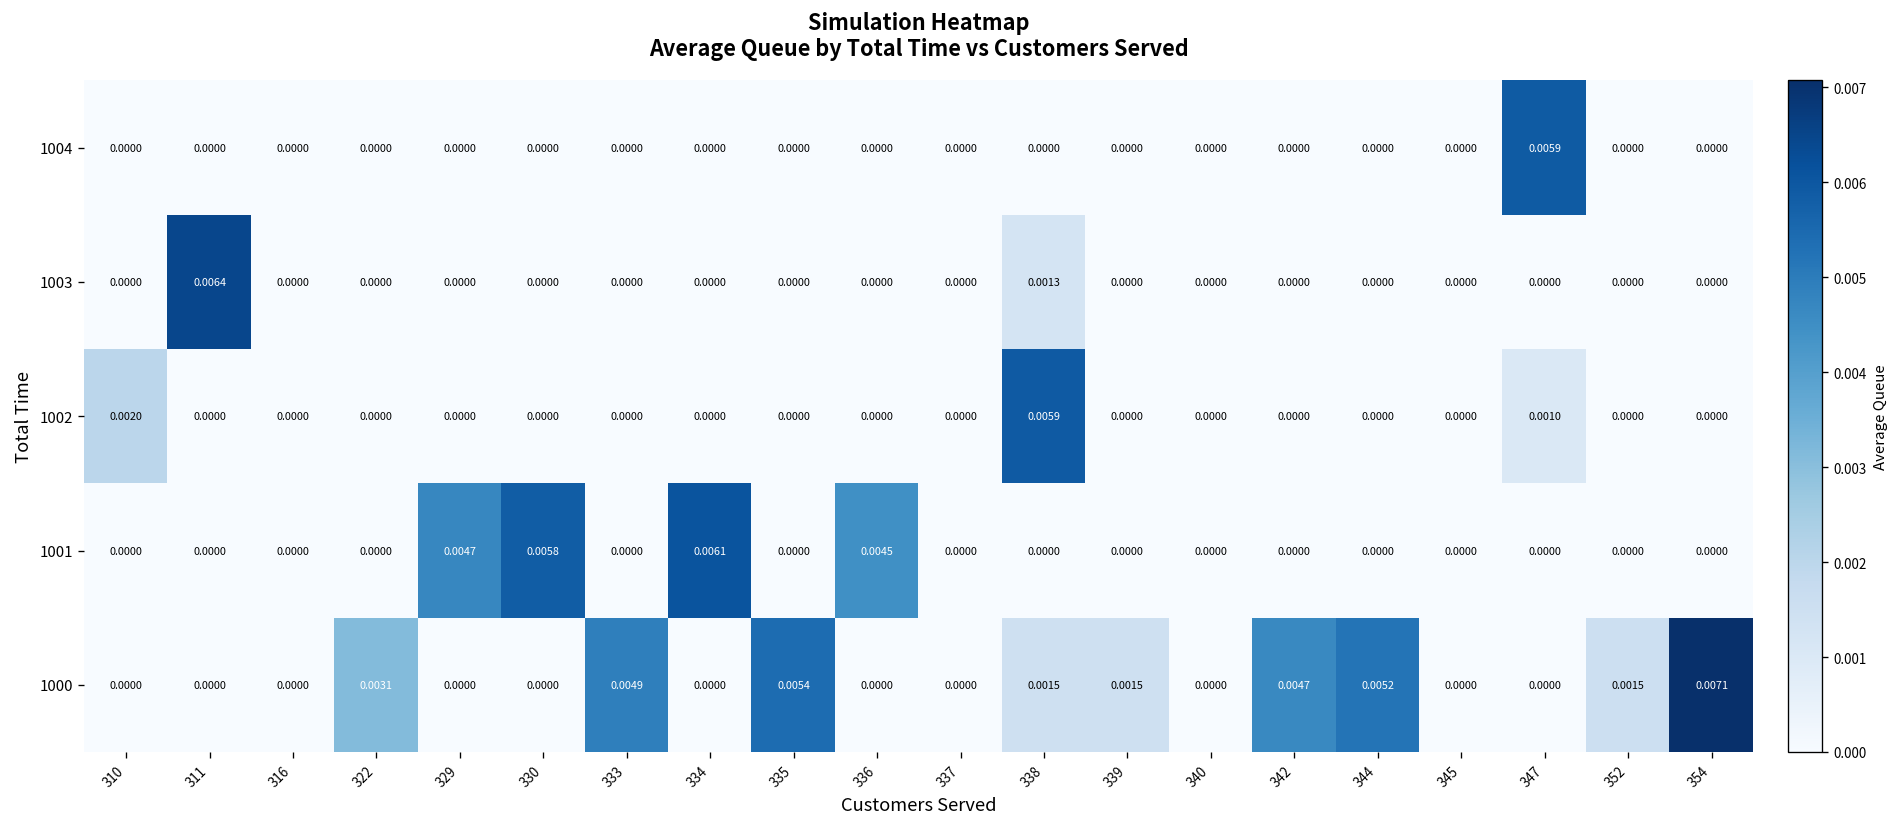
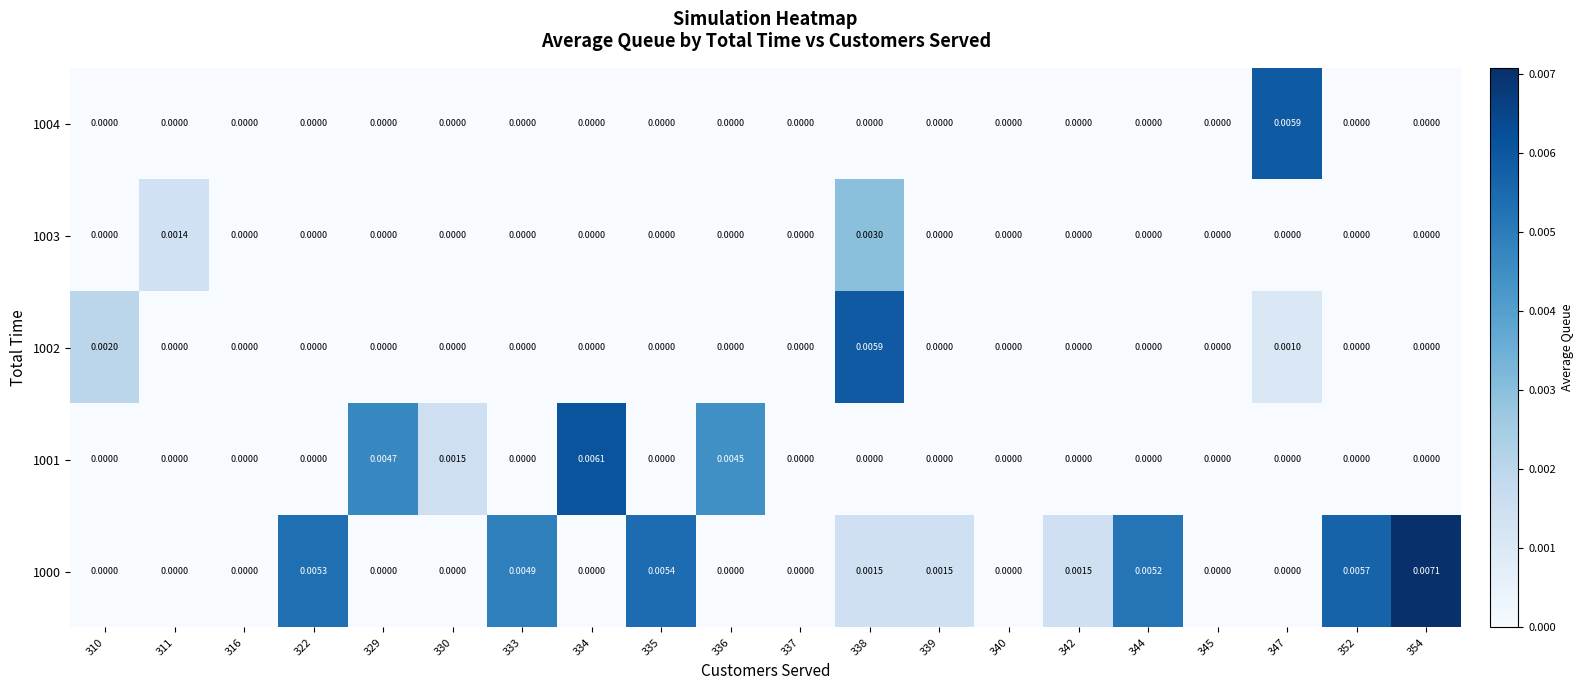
  {
    "1004": {
      "310": 0.0000,
      "311": 0.0000,
      "316": 0.0000,
      "322": 0.0000,
      "329": 0.0000,
      "330": 0.0000,
      "333": 0.0000,
      "334": 0.0000,
      "335": 0.0000,
      "336": 0.0000,
      "337": 0.0000,
      "338": 0.0000,
      "339": 0.0000,
      "340": 0.0000,
      "342": 0.0000,
      "344": 0.0000,
      "345": 0.0000,
      "347": 0.0059,
      "352": 0.0000,
      "354": 0.0000
    },
    "1003": {
      "310": 0.0000,
-     "311": 0.0064,
+     "311": 0.0014,
      "316": 0.0000,
      "322": 0.0000,
      "329": 0.0000,
      "330": 0.0000,
      "333": 0.0000,
      "334": 0.0000,
      "335": 0.0000,
      "336": 0.0000,
      "337": 0.0000,
-     "338": 0.0013,
+     "338": 0.0030,
      "339": 0.0000,
      "340": 0.0000,
      "342": 0.0000,
      "344": 0.0000,
      "345": 0.0000,
      "347": 0.0000,
      "352": 0.0000,
      "354": 0.0000
    },
    "1002": {
      "310": 0.0020,
      "311": 0.0000,
      "316": 0.0000,
      "322": 0.0000,
      "329": 0.0000,
      "330": 0.0000,
      "333": 0.0000,
      "334": 0.0000,
      "335": 0.0000,
      "336": 0.0000,
      "337": 0.0000,
      "338": 0.0059,
      "339": 0.0000,
      "340": 0.0000,
      "342": 0.0000,
      "344": 0.0000,
      "345": 0.0000,
      "347": 0.0010,
      "352": 0.0000,
      "354": 0.0000
    },
    "1001": {
      "310": 0.0000,
      "311": 0.0000,
      "316": 0.0000,
      "322": 0.0000,
      "329": 0.0047,
-     "330": 0.0058,
+     "330": 0.0015,
      "333": 0.0000,
      "334": 0.0061,
      "335": 0.0000,
      "336": 0.0045,
      "337": 0.0000,
      "338": 0.0000,
      "339": 0.0000,
      "340": 0.0000,
      "342": 0.0000,
      "344": 0.0000,
      "345": 0.0000,
      "347": 0.0000,
      "352": 0.0000,
      "354": 0.0000
    },
    "1000": {
      "310": 0.0000,
      "311": 0.0000,
      "316": 0.0000,
-     "322": 0.0031,
+     "322": 0.0053,
      "329": 0.0000,
      "330": 0.0000,
      "333": 0.0049,
      "334": 0.0000,
      "335": 0.0054,
      "336": 0.0000,
      "337": 0.0000,
      "338": 0.0015,
      "339": 0.0015,
      "340": 0.0000,
-     "342": 0.0047,
+     "342": 0.0015,
      "344": 0.0052,
      "345": 0.0000,
      "347": 0.0000,
-     "352": 0.0015,
+     "352": 0.0057,
      "354": 0.0071
    }
  }
